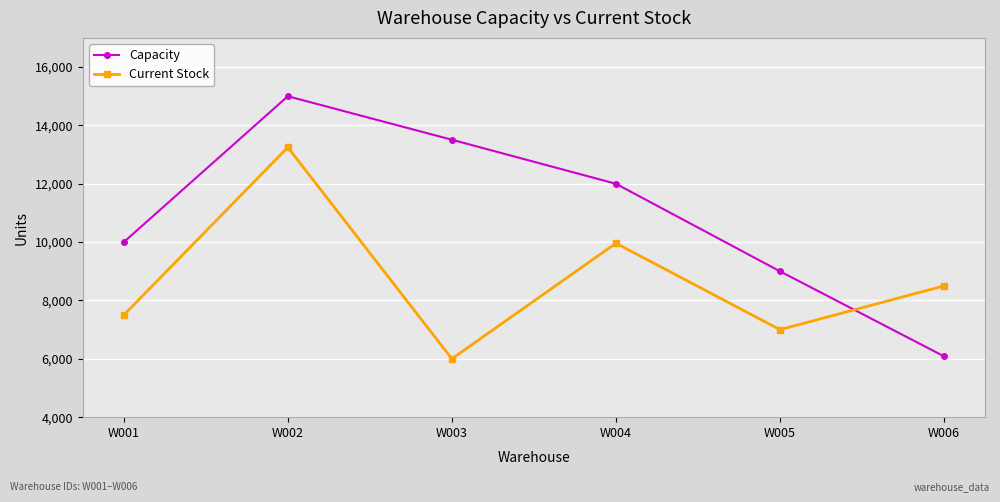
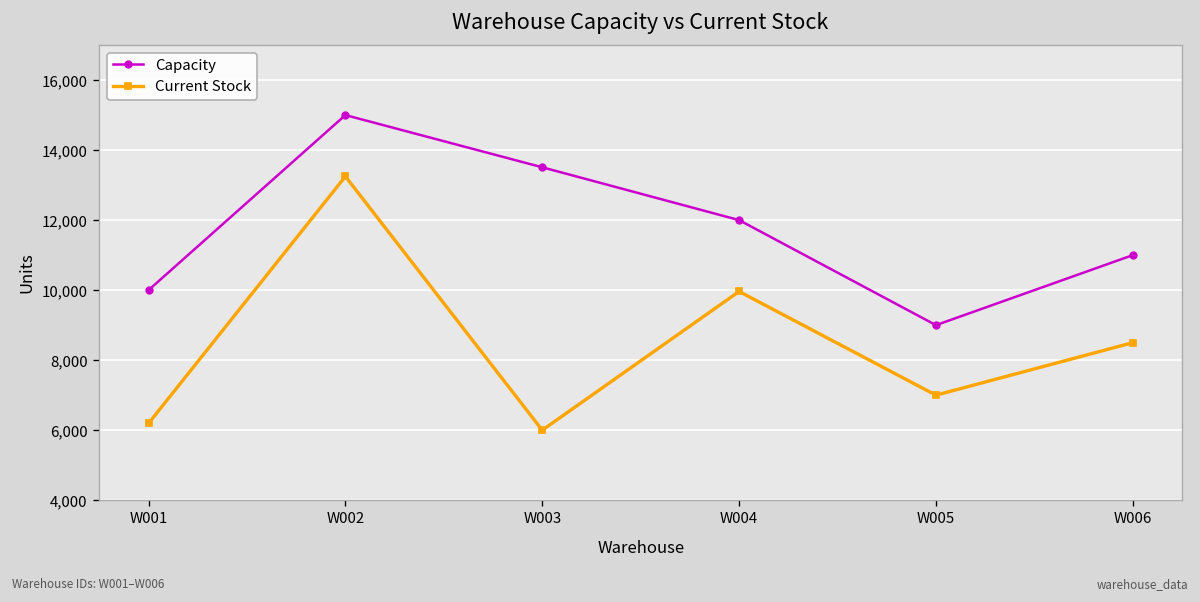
  {
    "Capacity": {
      "W001": "10,000",
      "W002": "15,000",
      "W003": "13,500",
      "W004": "12,000",
      "W005": "9,000",
-     "W006": "6,100"
+     "W006": "11,000"
    },
    "Current Stock": {
-     "W001": "7,500",
+     "W001": "6,200",
      "W002": "13,200",
      "W003": "6,000",
      "W004": "10,000",
      "W005": "7,000",
      "W006": "8,500"
    }
  }
